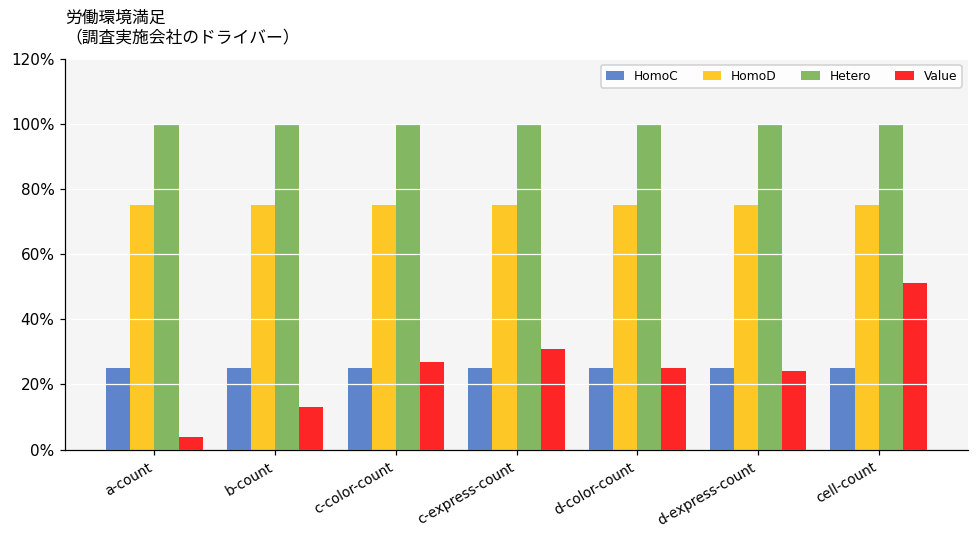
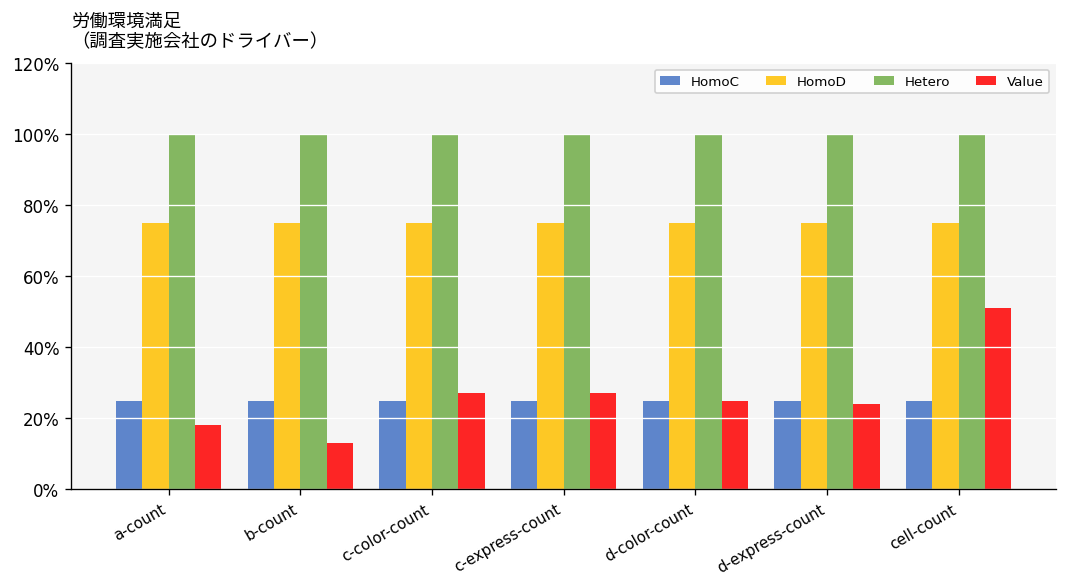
  {
    "HomoC": {
      "a-count": "25%",
      "b-count": "25%",
      "c-color-count": "25%",
      "c-express-count": "25%",
      "d-color-count": "25%",
      "d-express-count": "25%",
      "cell-count": "25%"
    },
    "HomoD": {
      "a-count": "75%",
      "b-count": "75%",
      "c-color-count": "75%",
      "c-express-count": "75%",
      "d-color-count": "75%",
      "d-express-count": "75%",
      "cell-count": "75%"
    },
    "Hetero": {
      "a-count": "100%",
      "b-count": "100%",
      "c-color-count": "100%",
      "c-express-count": "100%",
      "d-color-count": "100%",
      "d-express-count": "100%",
      "cell-count": "100%"
    },
    "Value": {
-     "a-count": "4%",
+     "a-count": "18%",
      "b-count": "13%",
      "c-color-count": "27%",
-     "c-express-count": "31%",
+     "c-express-count": "27%",
      "d-color-count": "25%",
      "d-express-count": "24%",
      "cell-count": "51%"
    }
  }
